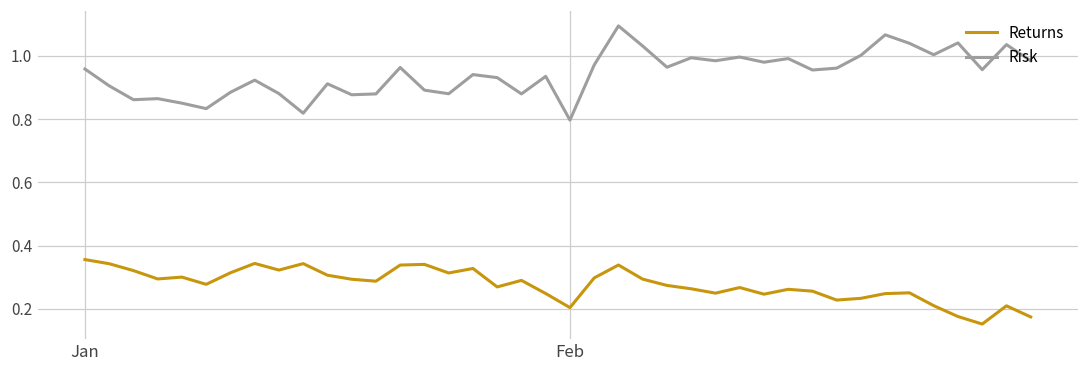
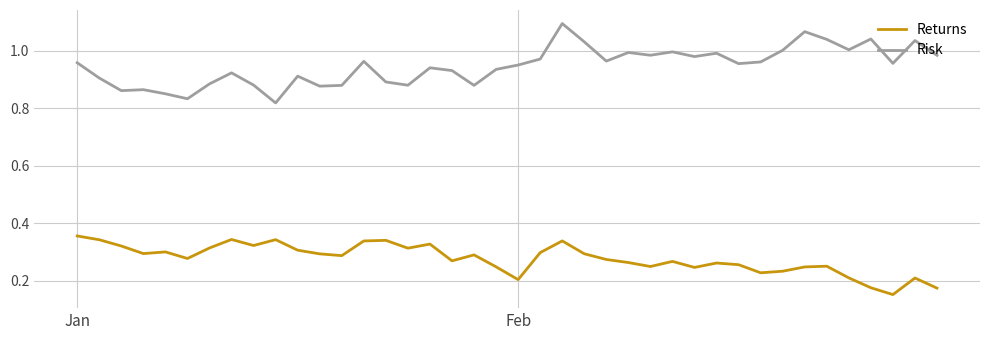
  {
    "Returns": {
      "Jan": 0.36,
      "Feb": 0.20
    },
    "Risk": {
      "Jan": 0.96,
-     "Feb": 0.80
+     "Feb": 0.95
    }
  }
